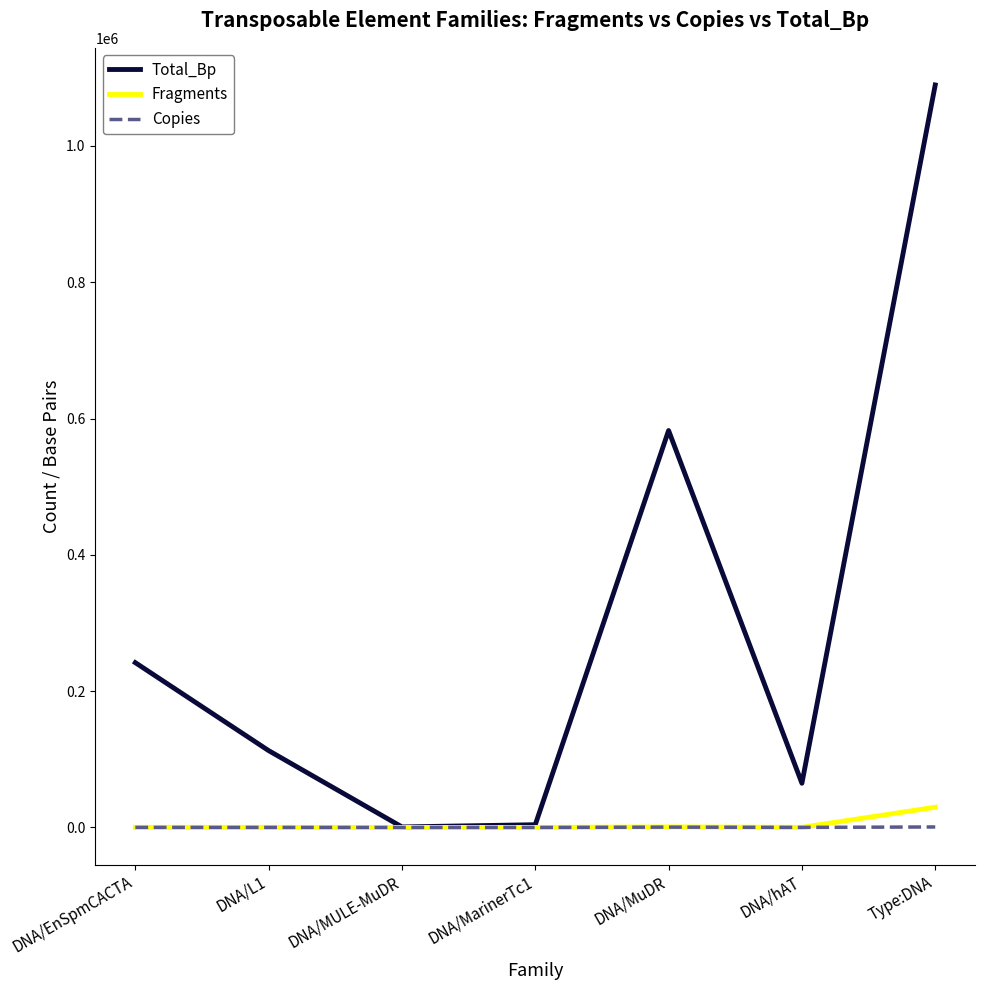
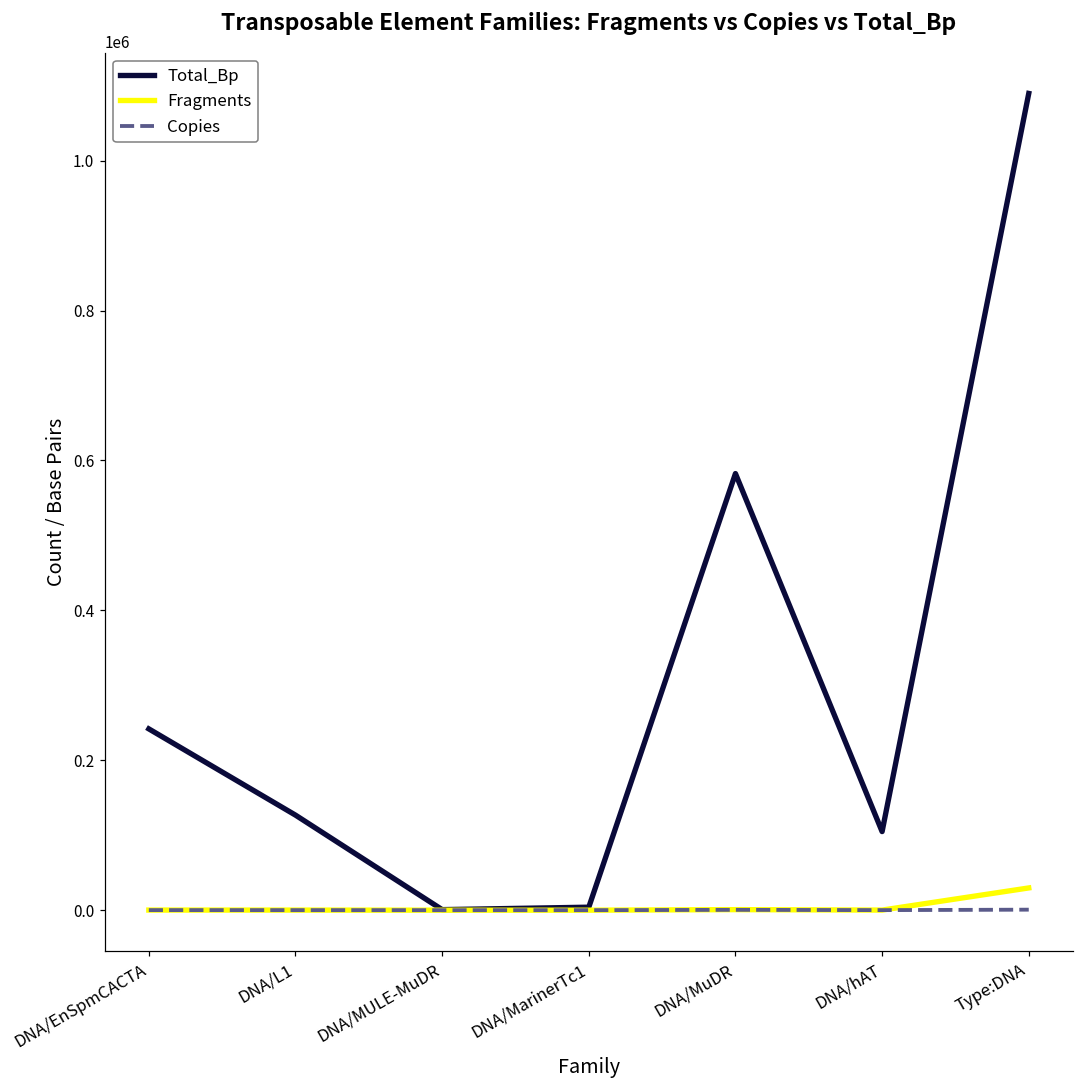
  {
    "Total_Bp": {
      "DNA/EnSpmCACTA": 240000,
-     "DNA/L1": 110000,
+     "DNA/L1": 130000,
      "DNA/MarinerTc1": 0,
      "DNA/MuDR": 580000,
-     "DNA/hAT": 60000,
+     "DNA/hAT": 100000,
      "Type:DNA": 1090000
    },
    "Fragments": {
      "Type:DNA": 30000
    },
    "Copies": {
      "Type:DNA": 0
    }
  }
